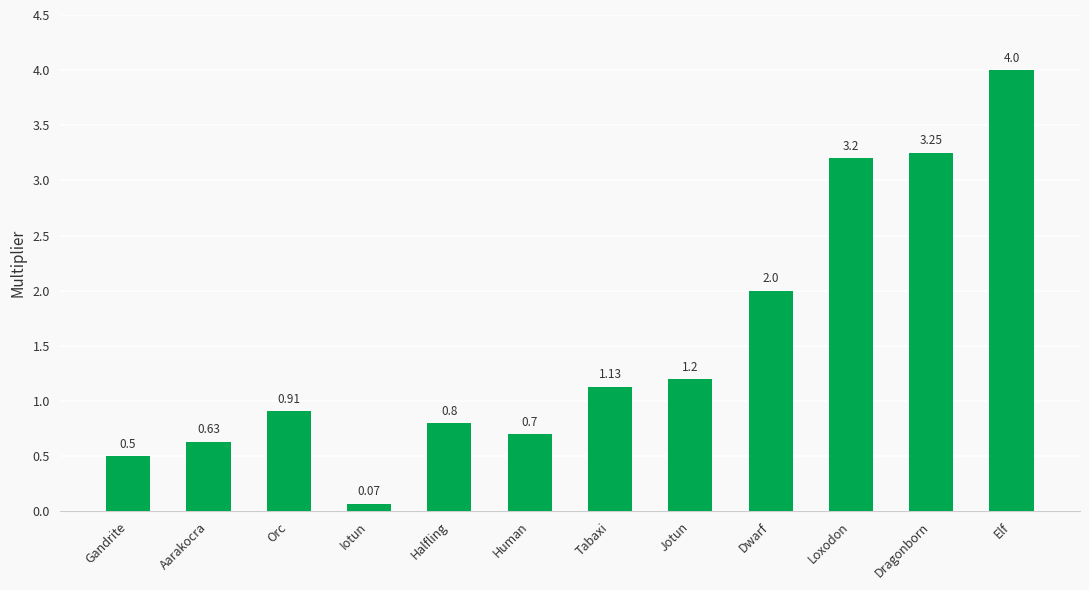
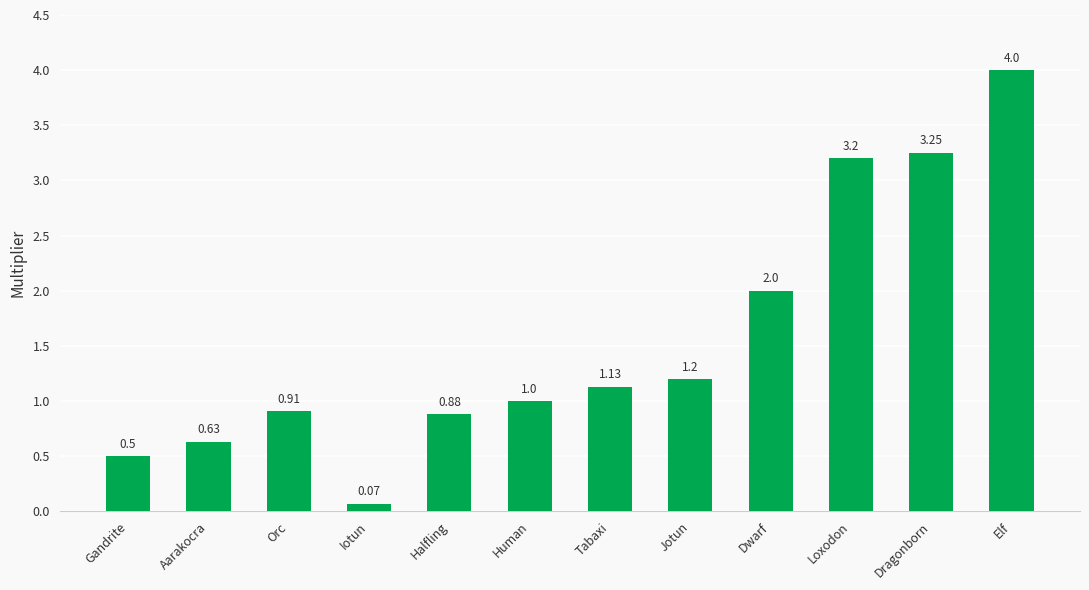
  {
    "Gandrite": 0.5,
    "Aarakocra": 0.63,
    "Orc": 0.91,
    "Iotun": 0.07,
-   "Halfling": 0.8,
-   "Human": 0.7,
+   "Halfling": 0.88,
+   "Human": 1.0,
    "Tabaxi": 1.13,
    "Jotun": 1.2,
    "Dwarf": 2.0,
    "Loxodon": 3.2,
    "Dragonborn": 3.25,
    "Elf": 4.0
  }
